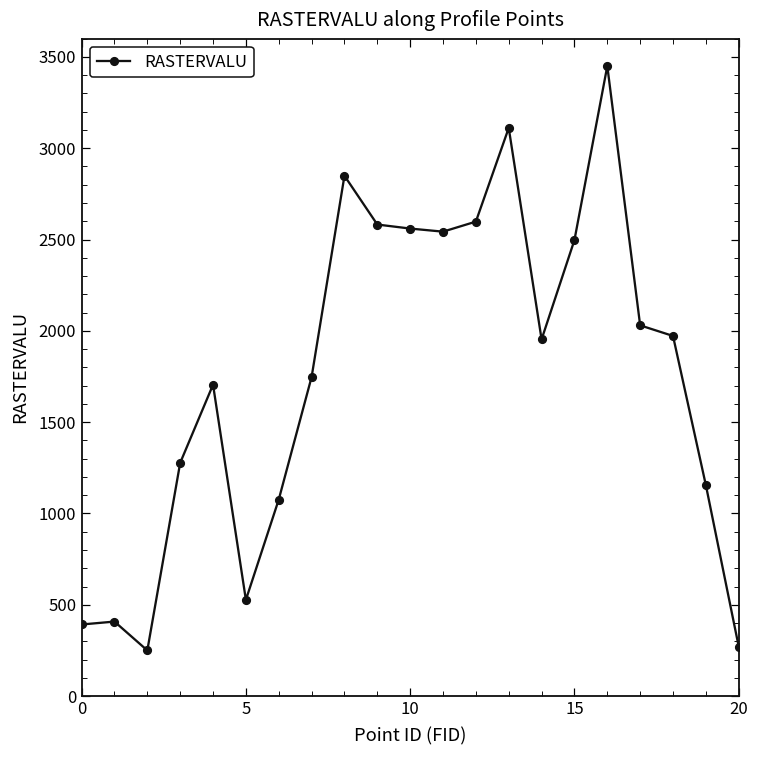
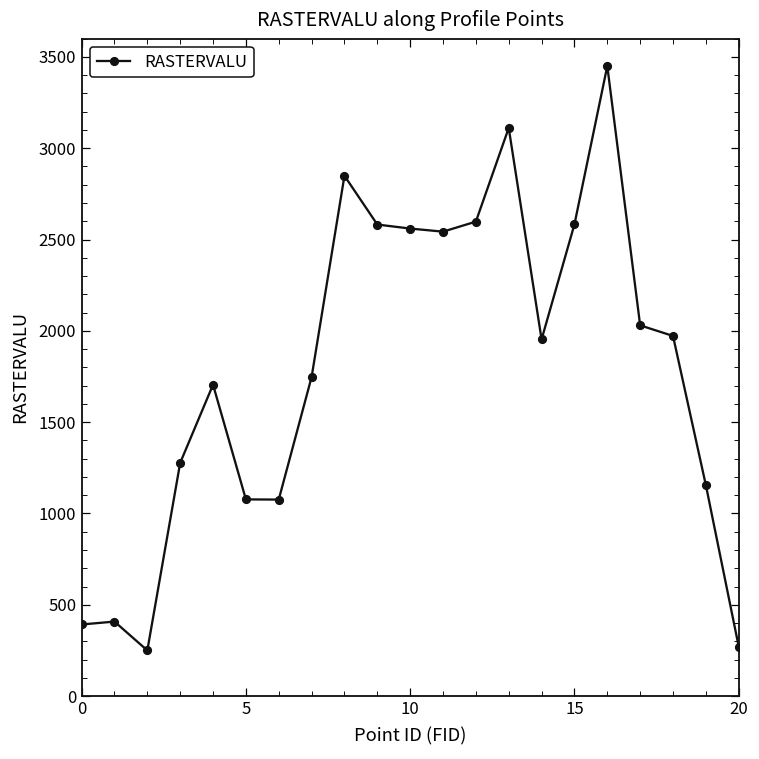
  {
    "0": 390,
-   "5": 530,
+   "5": 1080,
    "10": 2560,
-   "15": 2500,
+   "15": 2580,
    "20": 270
  }
